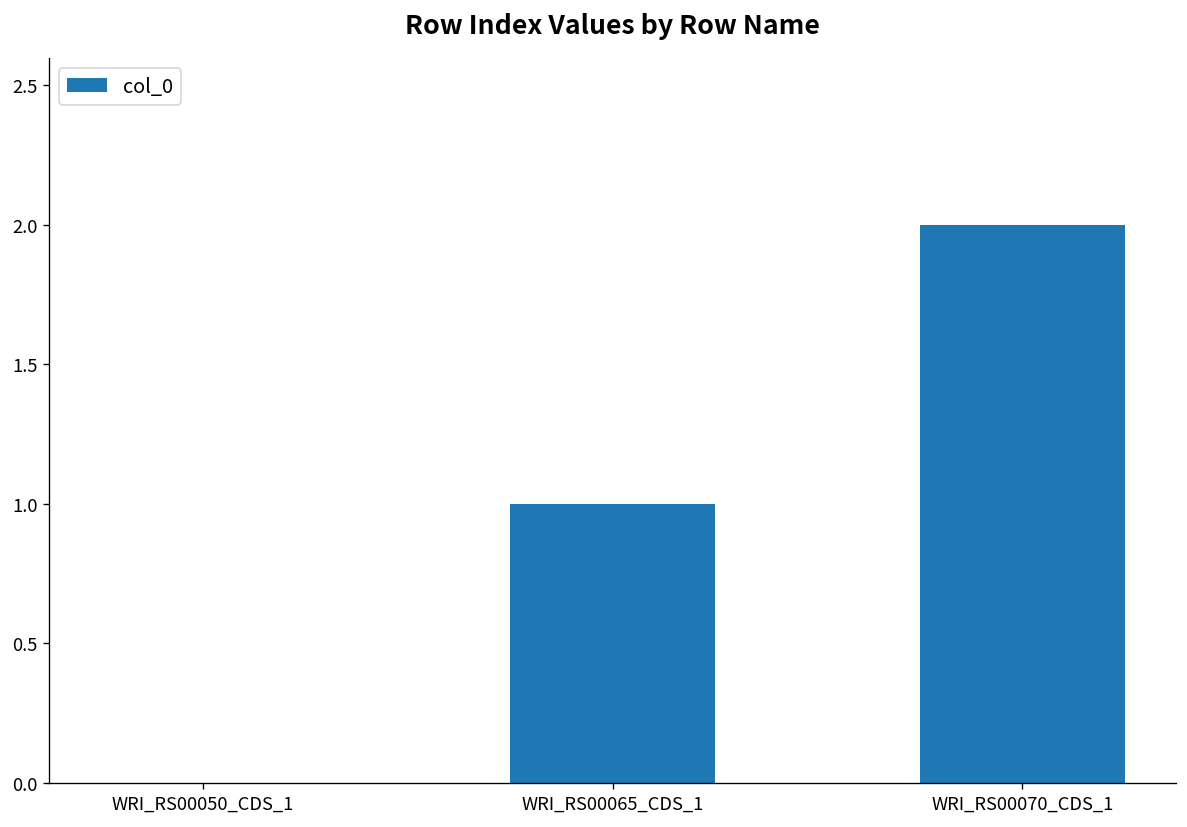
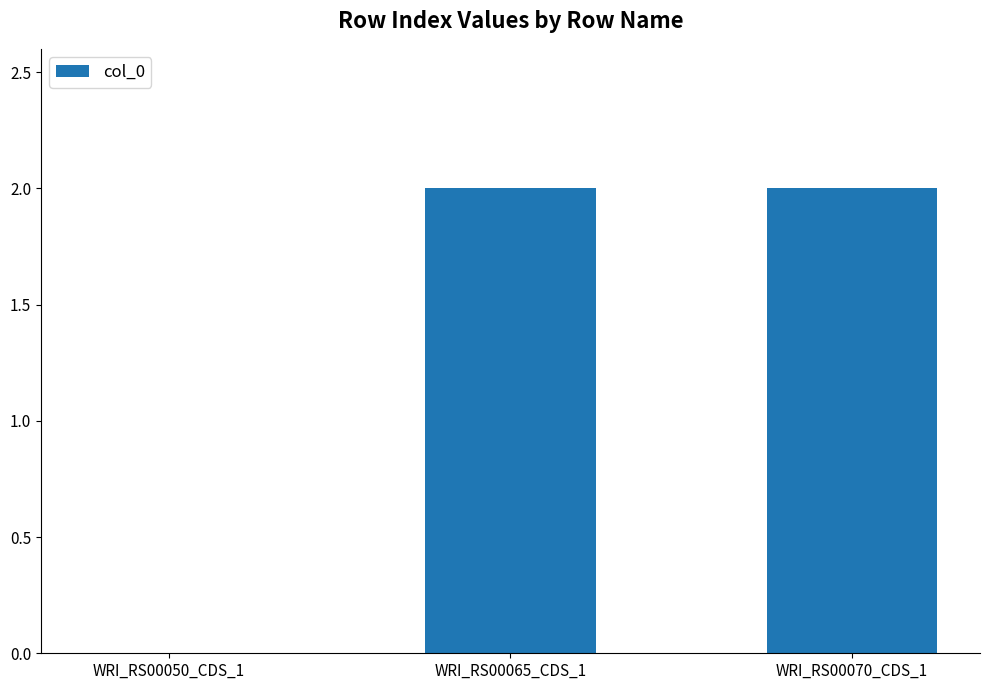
  {
    "WRI_RS00050_CDS_1": 0,
-   "WRI_RS00065_CDS_1": 1,
+   "WRI_RS00065_CDS_1": 2,
    "WRI_RS00070_CDS_1": 2
  }
